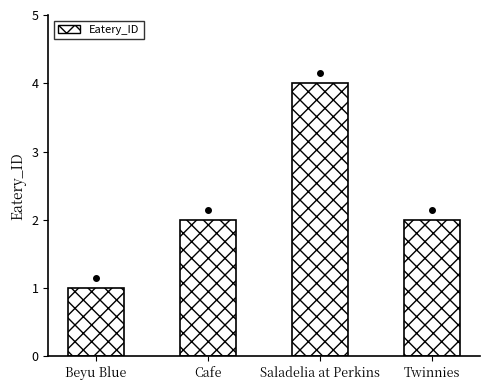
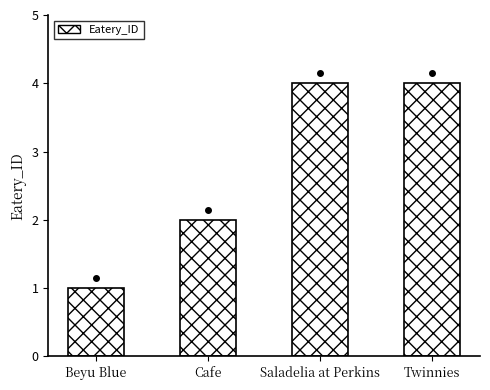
  {
    "Eatery_ID": {
      "Beyu Blue": 1,
      "Cafe": 2,
      "Saladelia at Perkins": 4,
-     "Twinnies": 2
+     "Twinnies": 4
    }
  }
